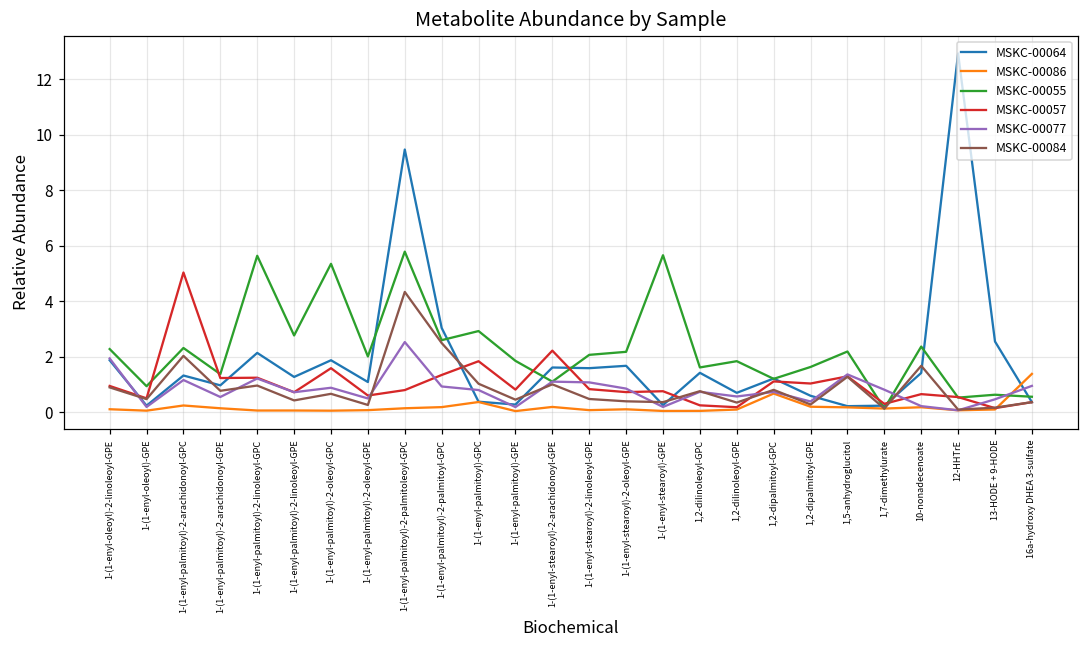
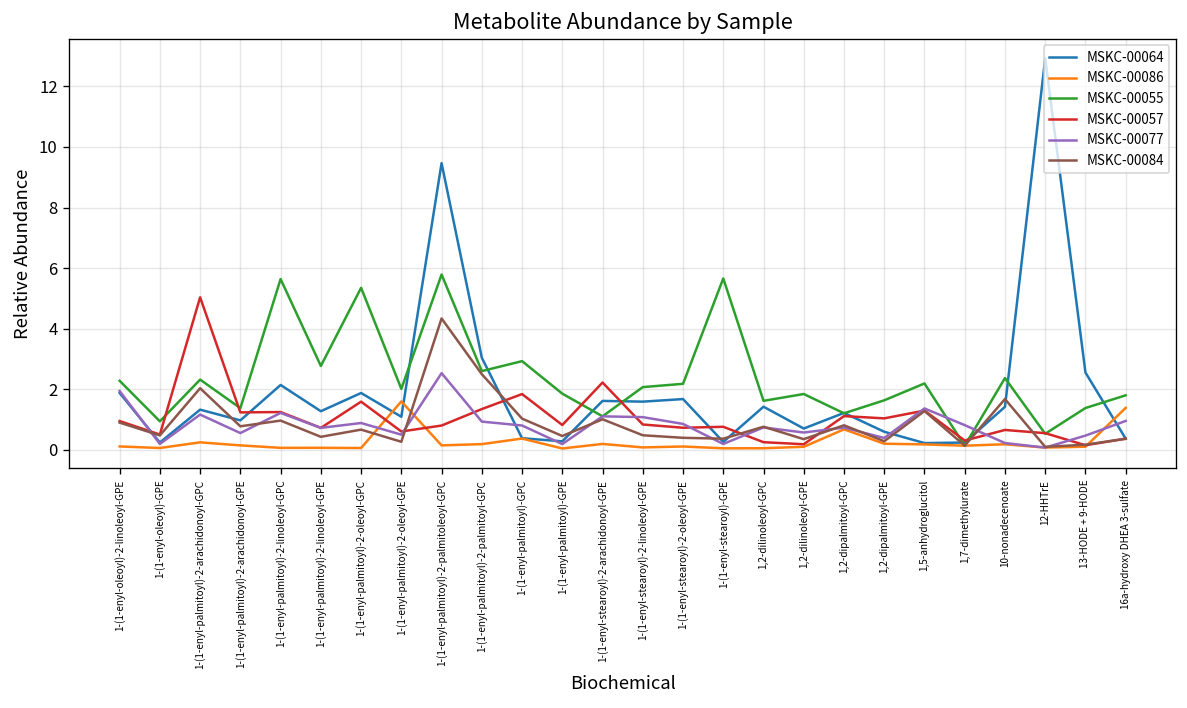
  {
    "MSKC-00064": {
      "1-(1-enyl-palmitoyl)-2-arachidonoyl-GPC": 1.3,
      "1-(1-enyl-palmitoyl)-2-arachidonoyl-GPE": 1.0,
      "1-(1-enyl-palmitoyl)-2-linoleoyl-GPC": 2.1,
      "1-(1-enyl-palmitoyl)-2-linoleoyl-GPE": 1.3,
      "1-(1-enyl-palmitoyl)-2-oleoyl-GPC": 1.9,
      "1-(1-enyl-palmitoyl)-2-oleoyl-GPE": 1.1,
      "1-(1-enyl-palmitoyl)-2-palmitoleoyl-GPC": 9.5,
      "1-(1-enyl-palmitoyl)-2-palmitoyl-GPC": 3.0,
      "1-(1-enyl-stearoyl)-2-arachidonoyl-GPE": 1.6,
      "1-(1-enyl-stearoyl)-2-linoleoyl-GPE": 1.6,
      "1-(1-enyl-stearoyl)-2-oleoyl-GPE": 1.7,
      "1,2-dilinoleoyl-GPC": 1.4,
      "1,2-dilinoleoyl-GPE": 0.7,
      "1,2-dipalmitoyl-GPE": 0.6,
      "10-nonadecenoate": 1.4,
      "13-HODE + 9-HODE": 2.6
    },
    "MSKC-00086": {
      "1-(1-enyl-oleoyl)-2-linoleoyl-GPE": 0.1,
      "1-(1-enyl-oleoyl)-GPE": 0.1,
      "1-(1-enyl-palmitoyl)-2-arachidonoyl-GPC": 0.2,
      "1-(1-enyl-palmitoyl)-2-arachidonoyl-GPE": 0.1,
      "1-(1-enyl-palmitoyl)-2-linoleoyl-GPC": 0.1,
      "1-(1-enyl-palmitoyl)-2-linoleoyl-GPE": 0.1,
      "1-(1-enyl-palmitoyl)-2-oleoyl-GPC": 0.1,
-     "1-(1-enyl-palmitoyl)-2-oleoyl-GPE": 0.1,
+     "1-(1-enyl-palmitoyl)-2-oleoyl-GPE": 1.6,
      "1-(1-enyl-palmitoyl)-2-palmitoleoyl-GPC": 0.1,
      "1-(1-enyl-palmitoyl)-2-palmitoyl-GPC": 0.2,
      "1-(1-enyl-palmitoyl)-GPE": 0.0,
      "1-(1-enyl-stearoyl)-2-arachidonoyl-GPE": 0.2,
      "1-(1-enyl-stearoyl)-2-linoleoyl-GPE": 0.1,
      "1-(1-enyl-stearoyl)-2-oleoyl-GPE": 0.1,
      "1-(1-enyl-stearoyl)-GPE": 0.0,
      "1,2-dilinoleoyl-GPC": 0.1,
      "16a-hydroxy DHEA 3-sulfate": 1.4
    },
    "MSKC-00055": {
      "1-(1-enyl-oleoyl)-2-linoleoyl-GPE": 2.3,
      "1-(1-enyl-oleoyl)-GPE": 0.9,
      "1-(1-enyl-palmitoyl)-2-arachidonoyl-GPC": 2.3,
      "1-(1-enyl-palmitoyl)-2-arachidonoyl-GPE": 1.4,
      "1-(1-enyl-palmitoyl)-2-linoleoyl-GPC": 5.6,
      "1-(1-enyl-palmitoyl)-2-linoleoyl-GPE": 2.8,
      "1-(1-enyl-palmitoyl)-2-oleoyl-GPC": 5.3,
      "1-(1-enyl-palmitoyl)-2-oleoyl-GPE": 2.0,
      "1-(1-enyl-palmitoyl)-2-palmitoleoyl-GPC": 5.8,
      "1-(1-enyl-palmitoyl)-2-palmitoyl-GPC": 2.6,
      "1-(1-enyl-palmitoyl)-GPC": 2.9,
      "1-(1-enyl-palmitoyl)-GPE": 1.9,
      "1-(1-enyl-stearoyl)-2-linoleoyl-GPE": 2.1,
      "1-(1-enyl-stearoyl)-2-oleoyl-GPE": 2.2,
      "1-(1-enyl-stearoyl)-GPE": 5.7,
      "1,2-dilinoleoyl-GPC": 1.6,
      "1,2-dilinoleoyl-GPE": 1.8,
      "1,2-dipalmitoyl-GPE": 1.6,
      "1,5-anhydroglucitol": 2.2,
      "10-nonadecenoate": 2.4,
-     "13-HODE + 9-HODE": 0.6,
-     "16a-hydroxy DHEA 3-sulfate": 0.6
+     "13-HODE + 9-HODE": 1.4,
+     "16a-hydroxy DHEA 3-sulfate": 1.8
    },
    "MSKC-00057": {
      "1-(1-enyl-palmitoyl)-2-arachidonoyl-GPC": 5.0,
      "1-(1-enyl-palmitoyl)-2-arachidonoyl-GPE": 1.2,
      "1-(1-enyl-palmitoyl)-2-oleoyl-GPC": 1.6,
      "1-(1-enyl-palmitoyl)-2-oleoyl-GPE": 0.6,
      "1-(1-enyl-palmitoyl)-2-palmitoleoyl-GPC": 0.8,
      "1-(1-enyl-palmitoyl)-2-palmitoyl-GPC": 1.3,
      "1-(1-enyl-palmitoyl)-GPC": 1.8,
      "1-(1-enyl-palmitoyl)-GPE": 0.8,
      "1-(1-enyl-stearoyl)-2-arachidonoyl-GPE": 2.2,
      "1-(1-enyl-stearoyl)-2-linoleoyl-GPE": 0.8,
      "1-(1-enyl-stearoyl)-2-oleoyl-GPE": 0.7,
      "1-(1-enyl-stearoyl)-GPE": 0.8,
      "1,2-dilinoleoyl-GPC": 0.3,
      "1,2-dipalmitoyl-GPE": 1.0,
      "10-nonadecenoate": 0.7
    },
    "MSKC-00077": {
      "1-(1-enyl-palmitoyl)-2-arachidonoyl-GPC": 1.2,
      "1-(1-enyl-palmitoyl)-2-arachidonoyl-GPE": 0.6,
      "1-(1-enyl-palmitoyl)-2-oleoyl-GPC": 0.9,
      "1-(1-enyl-palmitoyl)-2-oleoyl-GPE": 0.5,
      "1-(1-enyl-palmitoyl)-2-palmitoleoyl-GPC": 2.5,
      "1-(1-enyl-palmitoyl)-2-palmitoyl-GPC": 0.9,
      "1-(1-enyl-palmitoyl)-GPC": 0.8,
      "1-(1-enyl-stearoyl)-2-linoleoyl-GPE": 1.1,
      "1-(1-enyl-stearoyl)-2-oleoyl-GPE": 0.9,
      "1,2-dilinoleoyl-GPE": 0.6,
      "1,2-dipalmitoyl-GPE": 0.4,
      "1,7-dimethylurate": 0.8,
      "13-HODE + 9-HODE": 0.5,
      "16a-hydroxy DHEA 3-sulfate": 1.0
    },
    "MSKC-00084": {
      "1-(1-enyl-palmitoyl)-2-arachidonoyl-GPC": 2.0,
      "1-(1-enyl-palmitoyl)-2-arachidonoyl-GPE": 0.8,
      "1-(1-enyl-palmitoyl)-2-linoleoyl-GPC": 1.0,
      "1-(1-enyl-palmitoyl)-2-linoleoyl-GPE": 0.4,
      "1-(1-enyl-palmitoyl)-2-oleoyl-GPC": 0.7,
      "1-(1-enyl-palmitoyl)-2-oleoyl-GPE": 0.3,
      "1-(1-enyl-palmitoyl)-2-palmitoleoyl-GPC": 4.3,
      "1-(1-enyl-palmitoyl)-2-palmitoyl-GPC": 2.5,
      "1-(1-enyl-palmitoyl)-GPC": 1.0,
      "1-(1-enyl-palmitoyl)-GPE": 0.5,
      "1-(1-enyl-stearoyl)-2-linoleoyl-GPE": 0.5,
      "1-(1-enyl-stearoyl)-2-oleoyl-GPE": 0.4,
      "1-(1-enyl-stearoyl)-GPE": 0.4,
      "1,2-dilinoleoyl-GPE": 0.4,
      "10-nonadecenoate": 1.7
    }
  }
